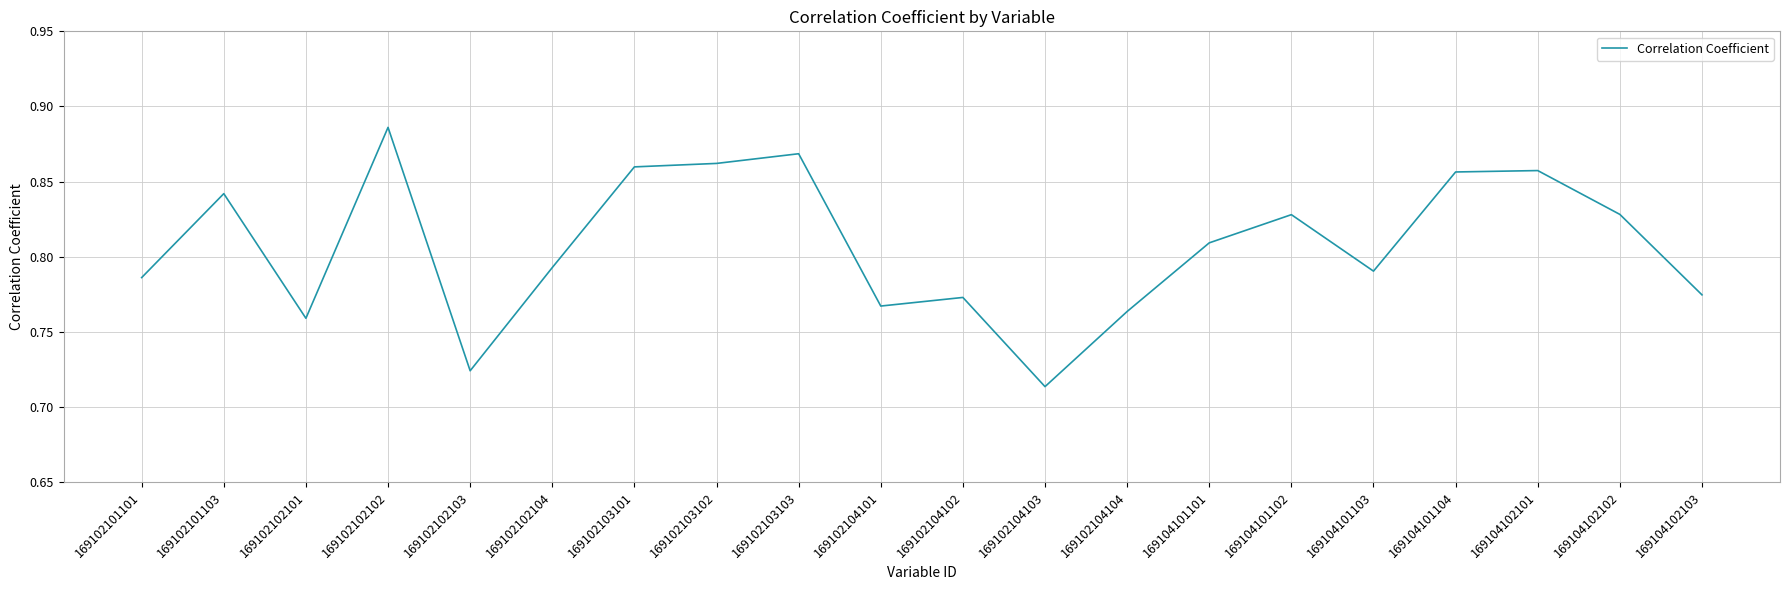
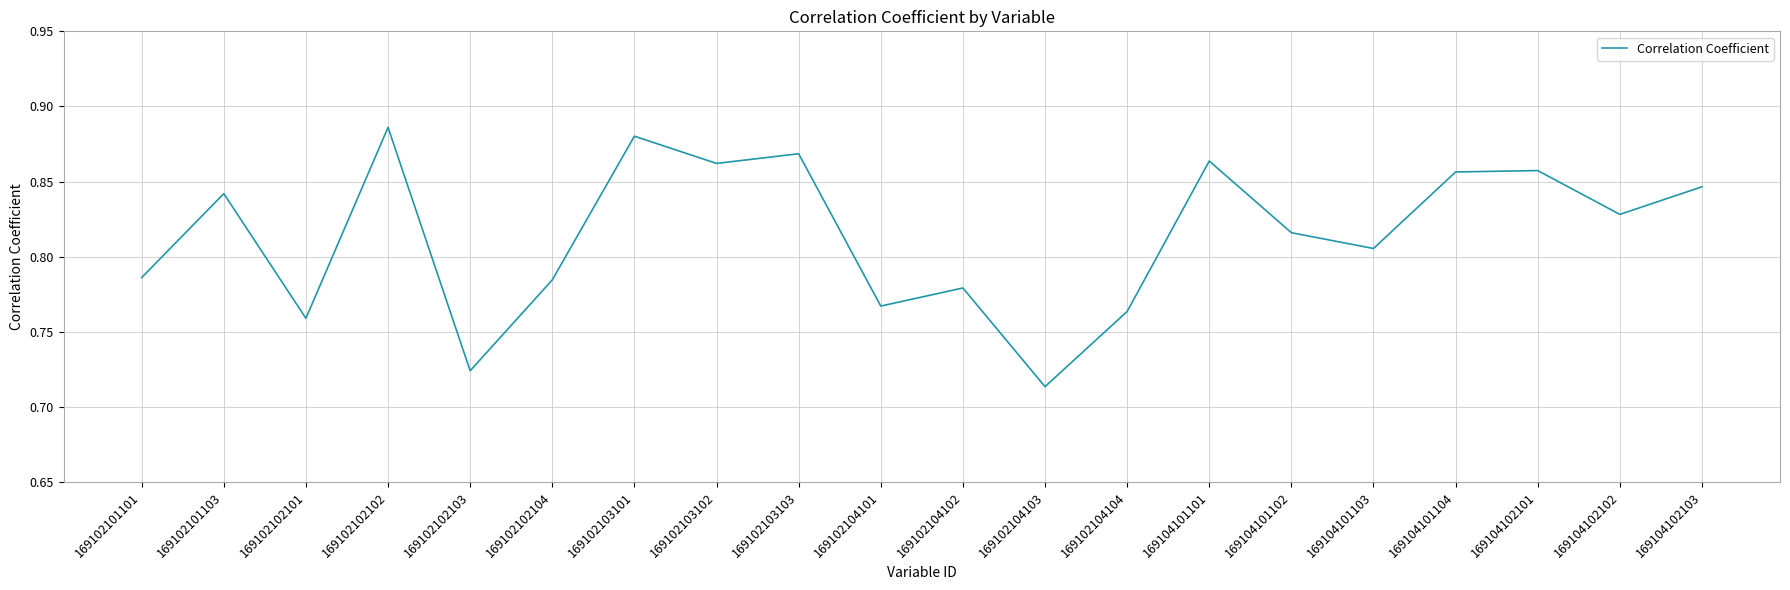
  {
    "169102101101": 0.786,
    "169102101103": 0.842,
    "169102102101": 0.759,
    "169102102102": 0.886,
    "169102102103": 0.724,
-   "169102102104": 0.793,
-   "169102103101": 0.860,
+   "169102102104": 0.785,
+   "169102103101": 0.880,
    "169102103102": 0.862,
    "169102103103": 0.869,
    "169102104101": 0.767,
-   "169102104102": 0.773,
+   "169102104102": 0.779,
    "169102104103": 0.714,
    "169102104104": 0.764,
-   "169104101101": 0.809,
-   "169104101102": 0.828,
-   "169104101103": 0.790,
+   "169104101101": 0.864,
+   "169104101102": 0.816,
+   "169104101103": 0.806,
    "169104101104": 0.856,
    "169104102101": 0.857,
    "169104102102": 0.828,
-   "169104102103": 0.775
+   "169104102103": 0.847
  }
